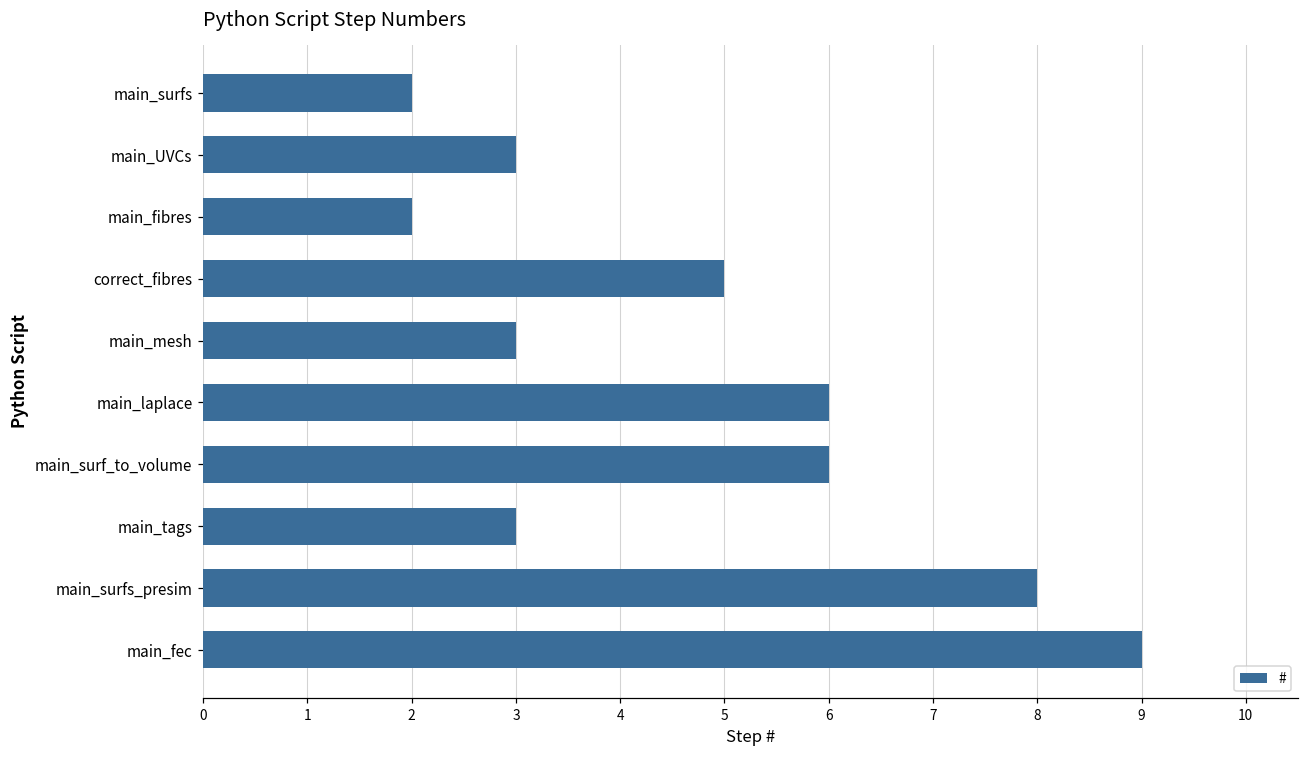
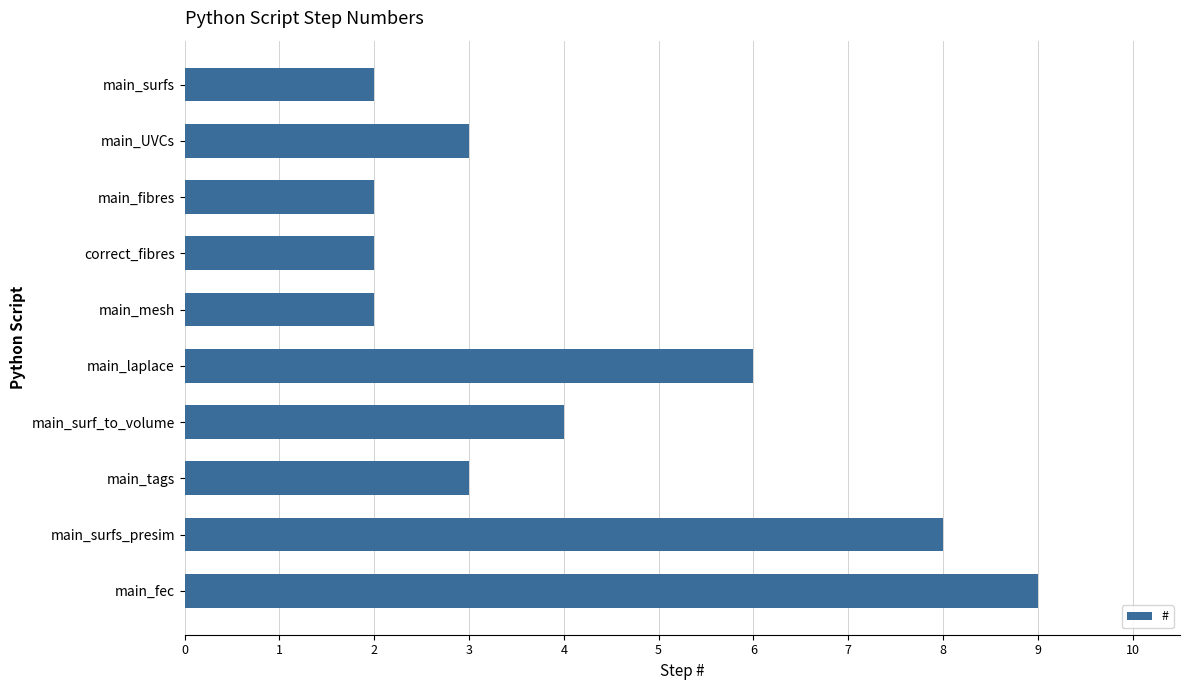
  {
    "main_surfs": 2,
    "main_UVCs": 3,
    "main_fibres": 2,
-   "correct_fibres": 5,
-   "main_mesh": 3,
+   "correct_fibres": 2,
+   "main_mesh": 2,
    "main_laplace": 6,
-   "main_surf_to_volume": 6,
+   "main_surf_to_volume": 4,
    "main_tags": 3,
    "main_surfs_presim": 8,
    "main_fec": 9
  }
